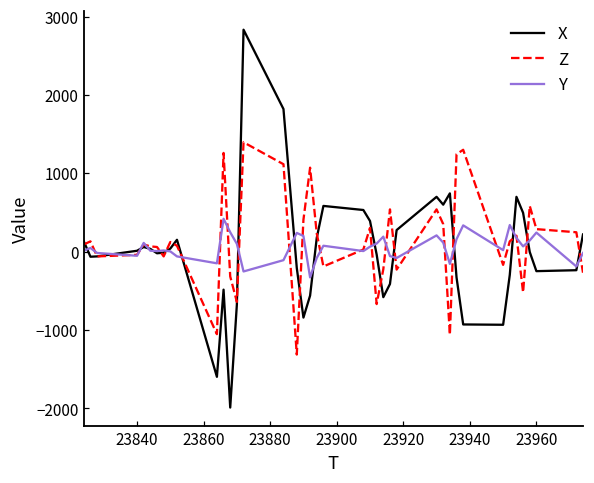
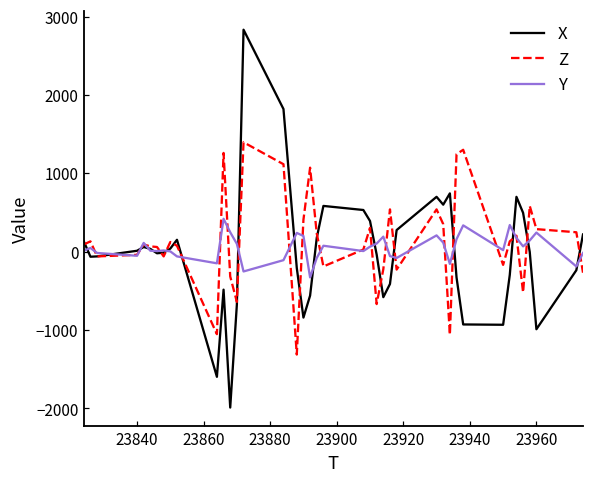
  {
    "X": {
      "23840": 0,
-     "23960": -200
+     "23960": -1000
    },
    "Z": {
      "23960": 300
    },
    "Y": {
      "23960": 200
    }
  }
